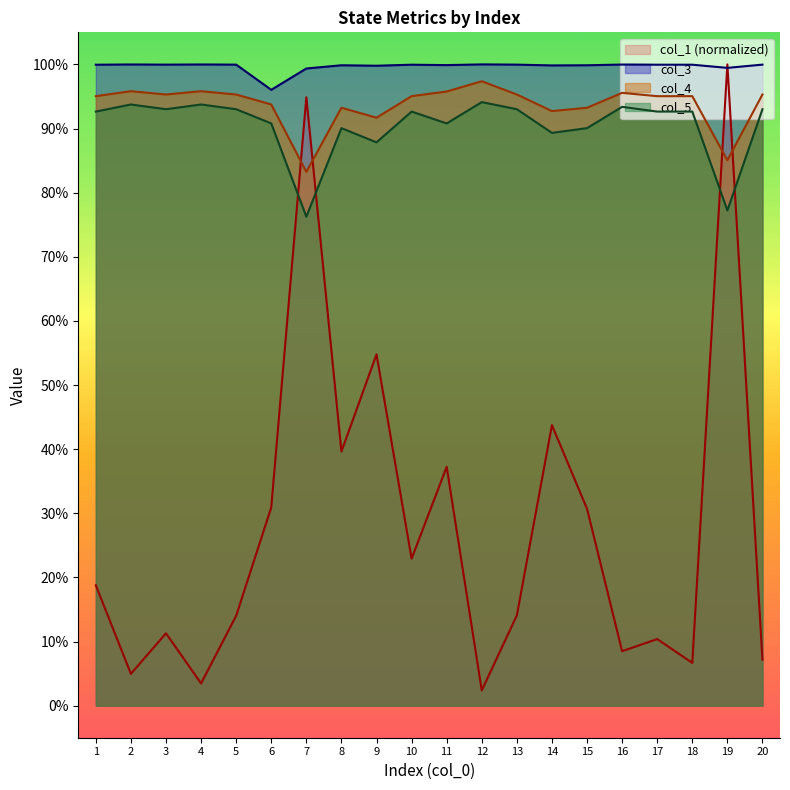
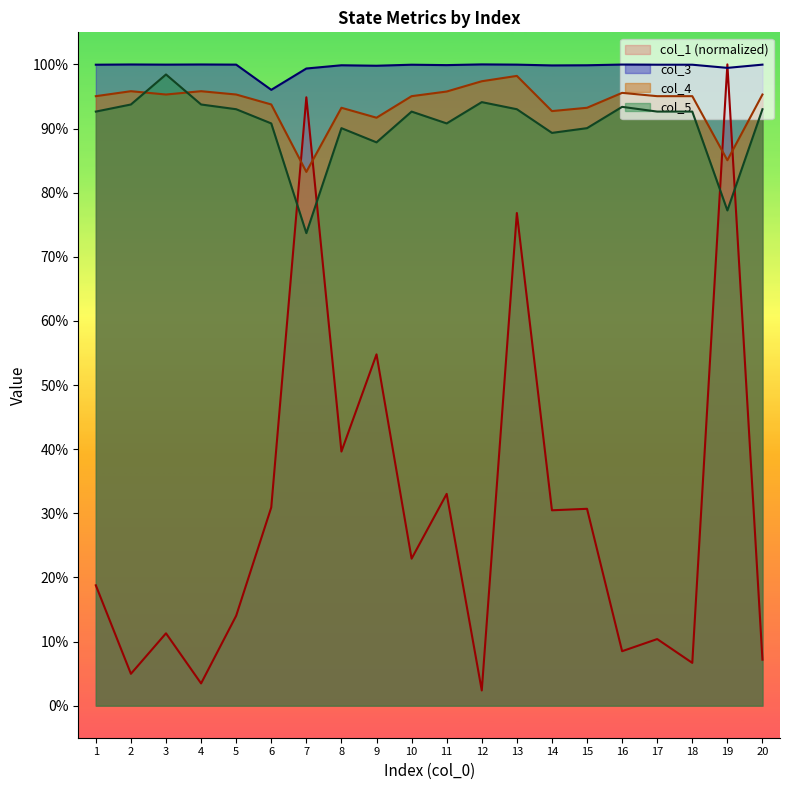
  {
    "col_1 (normalized)": {
      "1": "19%",
      "2": "5%",
      "3": "11%",
      "4": "3%",
      "5": "14%",
      "6": "31%",
      "7": "95%",
      "8": "40%",
      "9": "55%",
      "10": "23%",
-     "11": "37%",
+     "11": "33%",
      "12": "2%",
-     "13": "14%",
-     "14": "44%",
+     "13": "77%",
+     "14": "30%",
      "15": "31%",
      "16": "8%",
      "17": "10%",
      "18": "7%",
      "20": "7%"
    },
    "col_3": {
      "1": "100%",
      "2": "100%",
      "3": "100%",
      "4": "100%",
      "5": "100%",
      "6": "96%",
      "7": "99%",
      "8": "100%",
      "9": "100%",
      "10": "100%",
      "11": "100%",
      "12": "100%",
      "13": "100%",
      "14": "100%",
      "15": "100%"
    },
    "col_4": {
      "1": "95%",
      "2": "96%",
      "3": "95%",
      "4": "96%",
      "5": "95%",
      "6": "94%",
      "7": "83%",
      "8": "93%",
      "9": "92%",
      "10": "95%",
      "11": "96%",
      "12": "97%",
-     "13": "95%",
+     "13": "98%",
      "14": "93%",
      "15": "93%",
      "19": "85%"
    },
    "col_5": {
      "1": "93%",
      "2": "94%",
-     "3": "93%",
+     "3": "98%",
      "4": "94%",
      "5": "93%",
      "6": "91%",
-     "7": "76%",
+     "7": "74%",
      "8": "90%",
      "9": "88%",
      "10": "93%",
      "11": "91%",
      "12": "94%",
      "13": "93%",
      "14": "89%",
      "15": "90%",
      "19": "77%"
    }
  }
